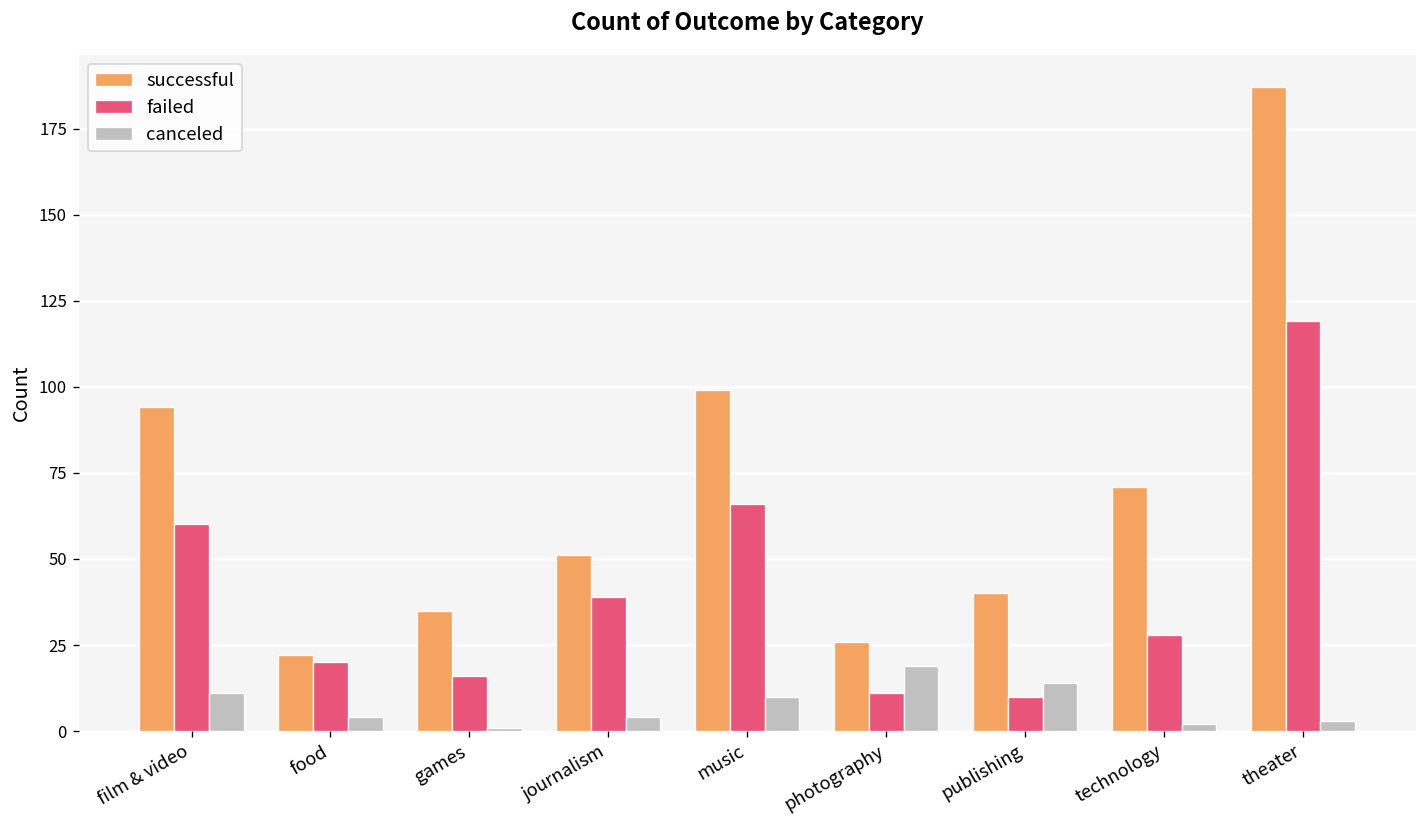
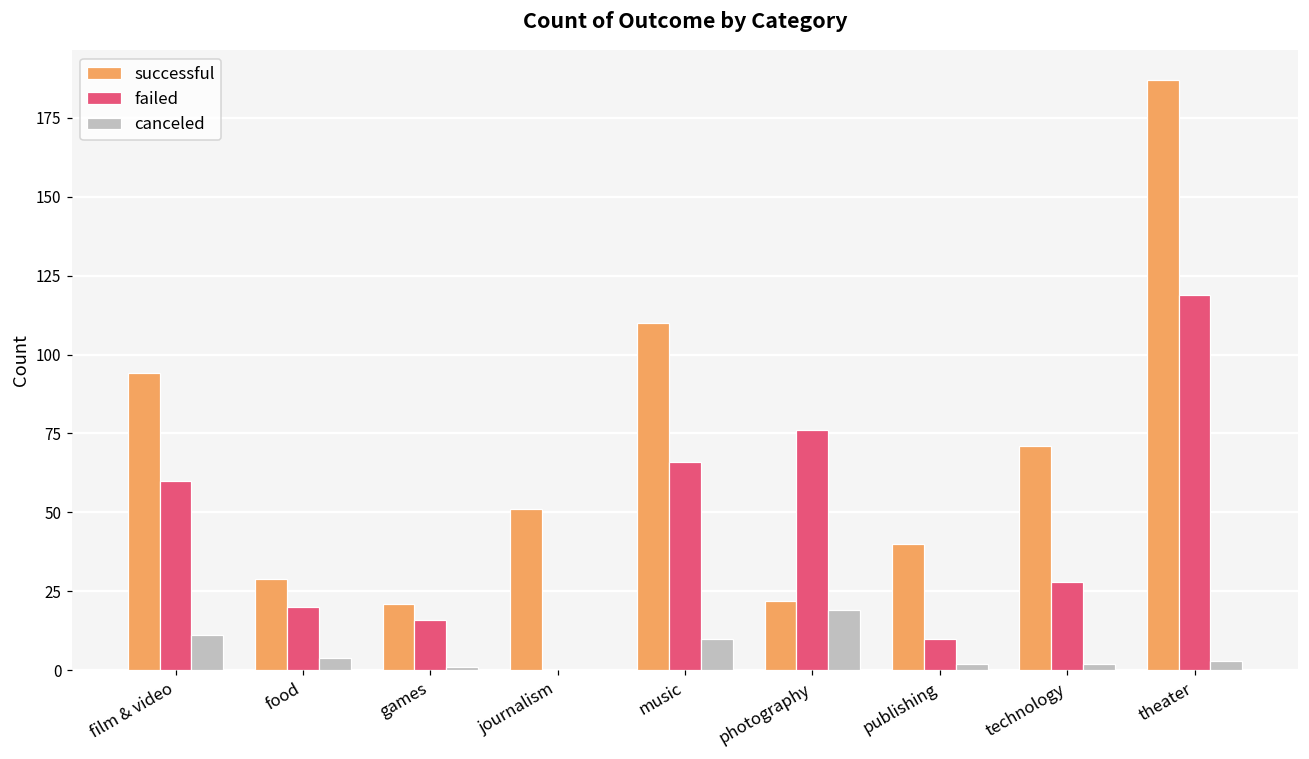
  {
    "successful": {
      "film & video": 94,
-     "food": 22,
-     "games": 35,
+     "food": 29,
+     "games": 21,
      "journalism": 51,
-     "music": 99,
-     "photography": 26,
+     "music": 110,
+     "photography": 22,
      "publishing": 40,
      "technology": 71,
      "theater": 187
    },
    "failed": {
      "film & video": 60,
      "food": 20,
      "games": 16,
-     "journalism": 39,
+     "journalism": 0,
      "music": 66,
-     "photography": 11,
+     "photography": 76,
      "publishing": 10,
      "technology": 28,
      "theater": 119
    },
    "canceled": {
      "film & video": 11,
      "food": 4,
      "games": 1,
-     "journalism": 4,
+     "journalism": 0,
      "music": 10,
      "photography": 19,
-     "publishing": 14,
+     "publishing": 2,
      "technology": 2,
      "theater": 3
    }
  }
